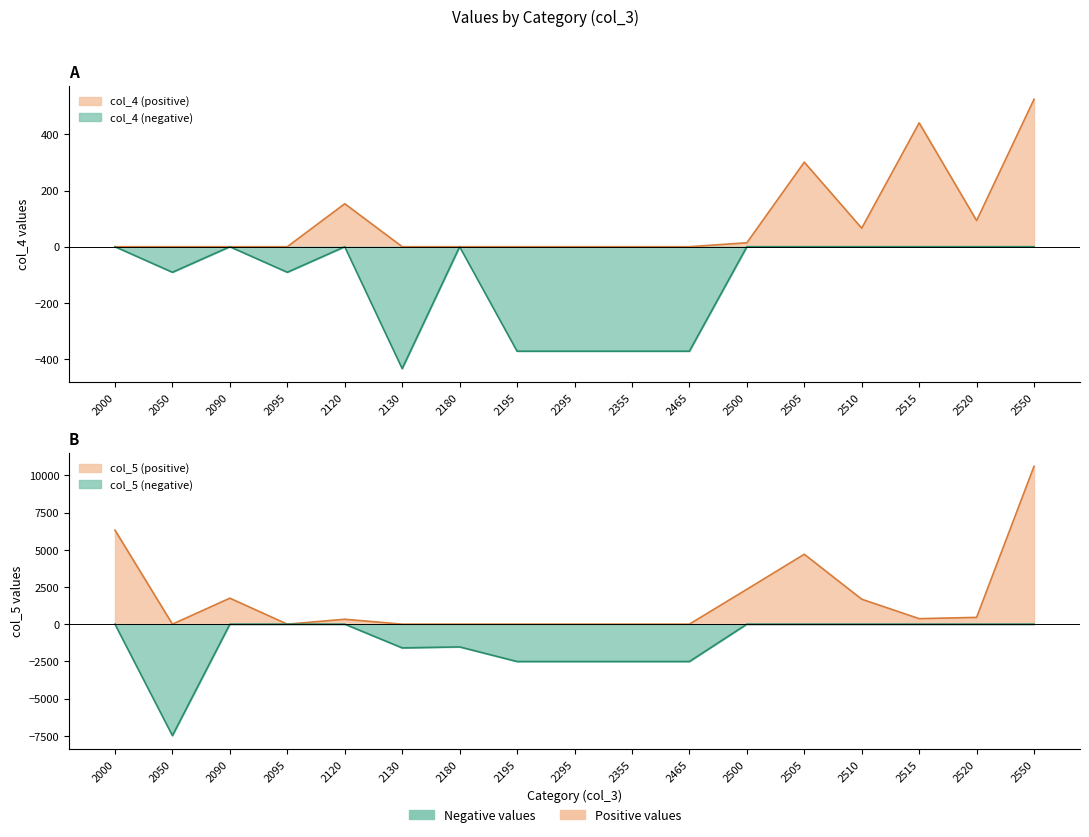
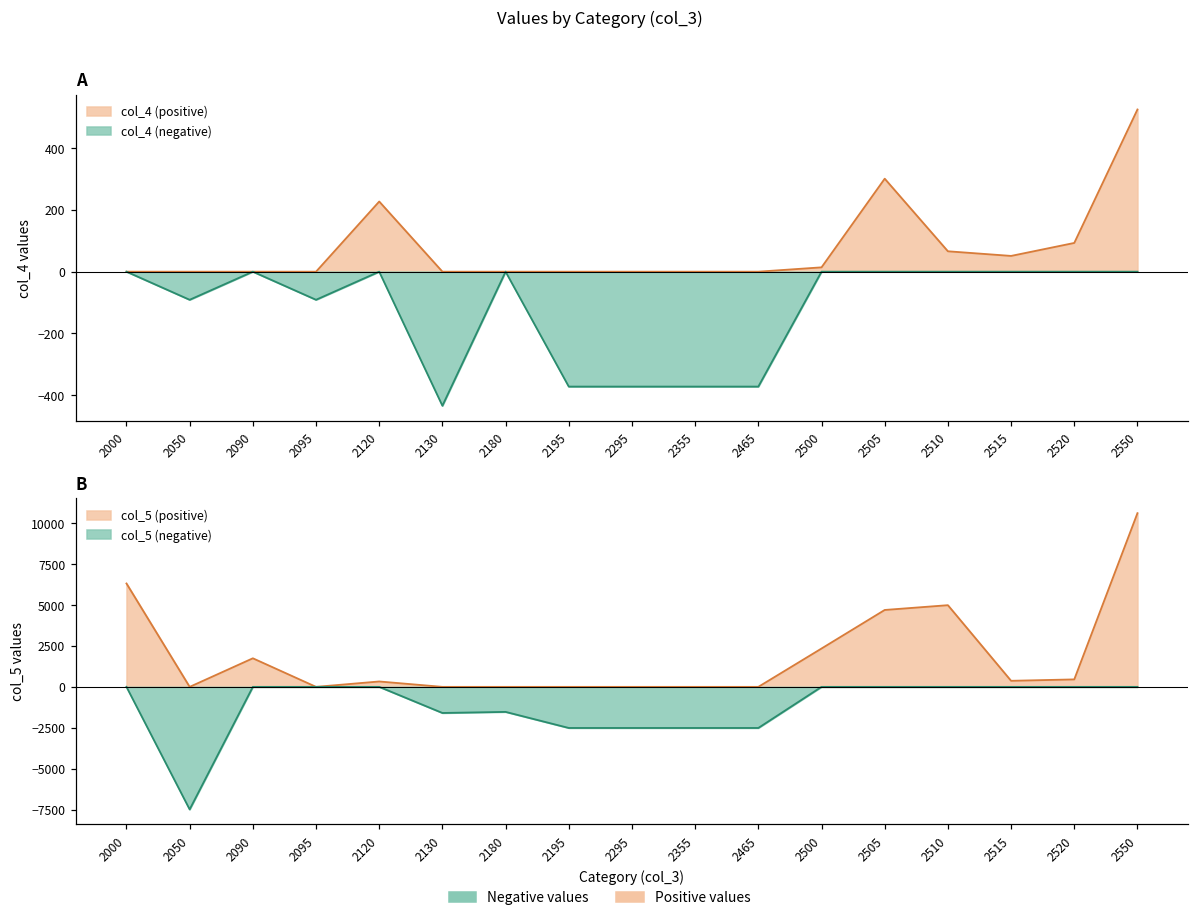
  {
    "A": {
      "col_4 (positive)": {
-       "2120": 150,
+       "2120": 230,
        "2500": 10,
        "2505": 300,
        "2510": 70,
-       "2515": 440,
+       "2515": 50,
        "2520": 90,
        "2550": 530
      }
    },
    "B": {
      "col_5 (positive)": {
        "2000": 6300,
        "2090": 1700,
        "2120": 300,
        "2500": 2300,
        "2505": 4700,
-       "2510": 1700,
+       "2510": 5000,
        "2515": 400,
        "2520": 500,
        "2550": 10600
      }
    }
  }
